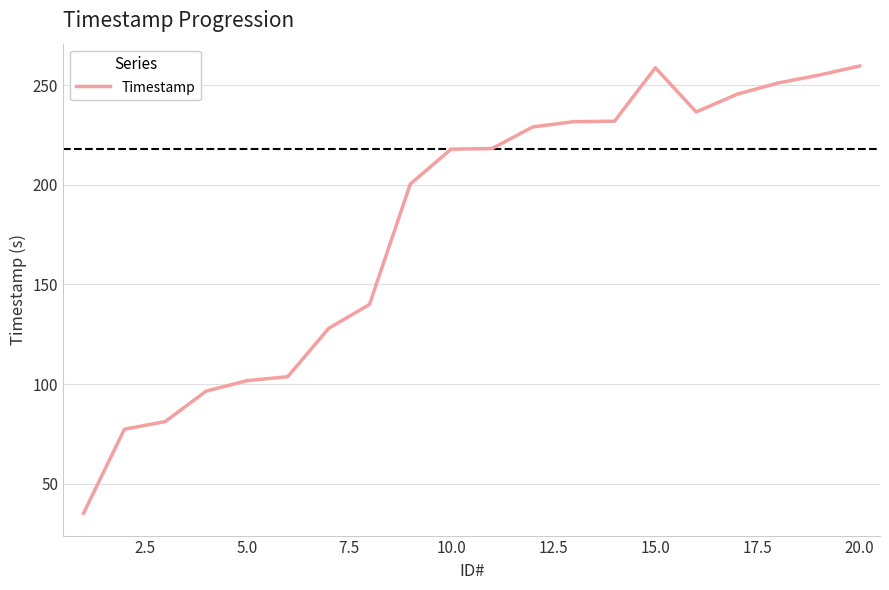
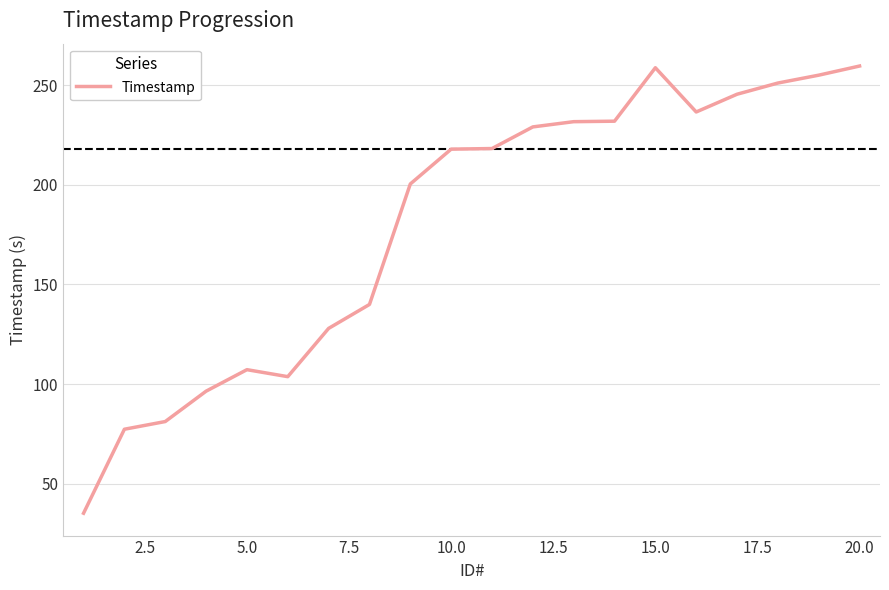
  {
-   "5.0": 102,
+   "5.0": 107,
    "10.0": 218,
    "15.0": 259,
    "20.0": 260
  }
